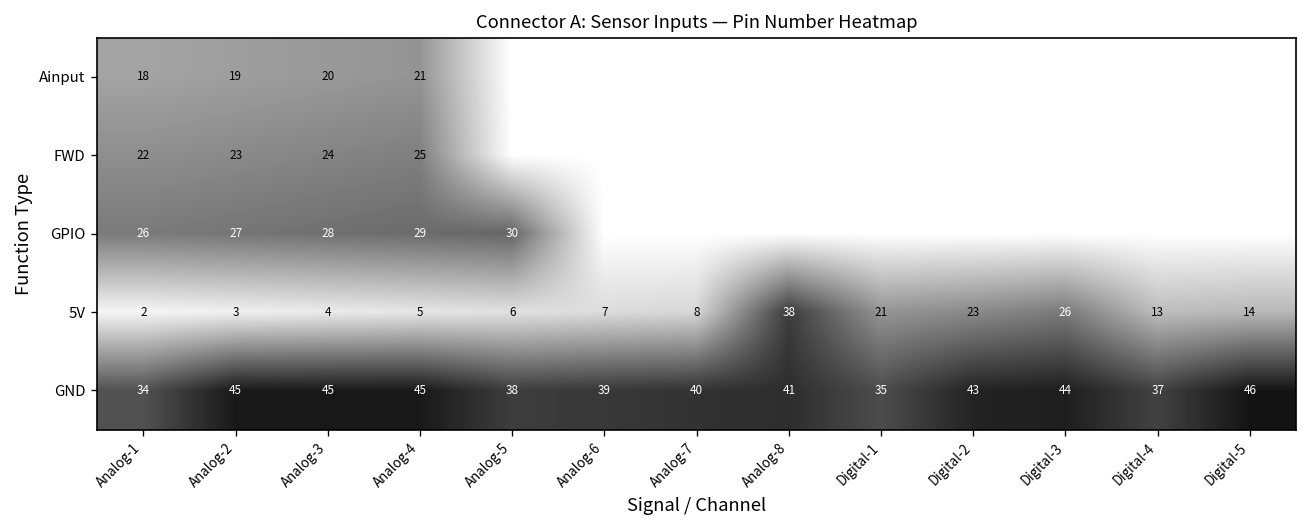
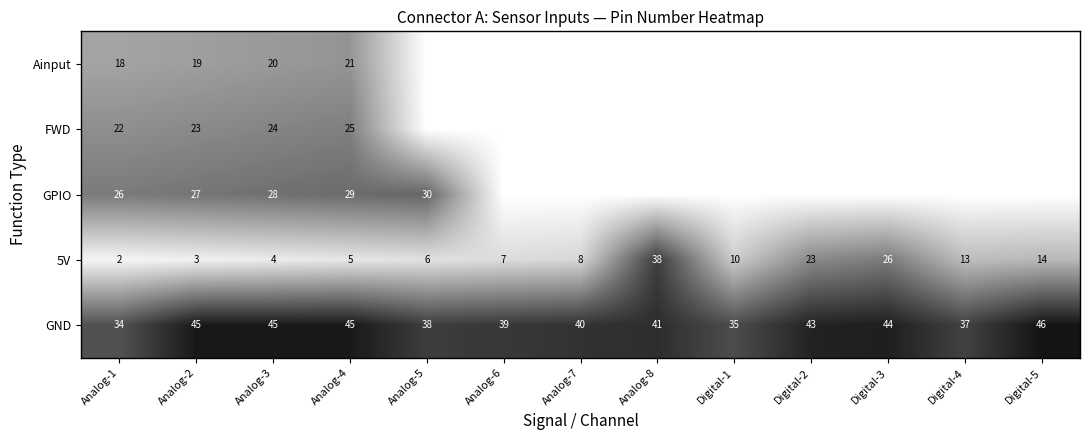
  {
    "Ainput": {
      "Analog-1": 18,
      "Analog-2": 19,
      "Analog-3": 20,
      "Analog-4": 21
    },
    "FWD": {
      "Analog-1": 22,
      "Analog-2": 23,
      "Analog-3": 24,
      "Analog-4": 25
    },
    "GPIO": {
      "Analog-1": 26,
      "Analog-2": 27,
      "Analog-3": 28,
      "Analog-4": 29,
      "Analog-5": 30
    },
    "5V": {
      "Analog-1": 2,
      "Analog-2": 3,
      "Analog-3": 4,
      "Analog-4": 5,
      "Analog-5": 6,
      "Analog-6": 7,
      "Analog-7": 8,
      "Analog-8": 38,
-     "Digital-1": 21,
+     "Digital-1": 10,
      "Digital-2": 23,
      "Digital-3": 26,
      "Digital-4": 13,
      "Digital-5": 14
    },
    "GND": {
      "Analog-1": 34,
      "Analog-2": 45,
      "Analog-3": 45,
      "Analog-4": 45,
      "Analog-5": 38,
      "Analog-6": 39,
      "Analog-7": 40,
      "Analog-8": 41,
      "Digital-1": 35,
      "Digital-2": 43,
      "Digital-3": 44,
      "Digital-4": 37,
      "Digital-5": 46
    }
  }
